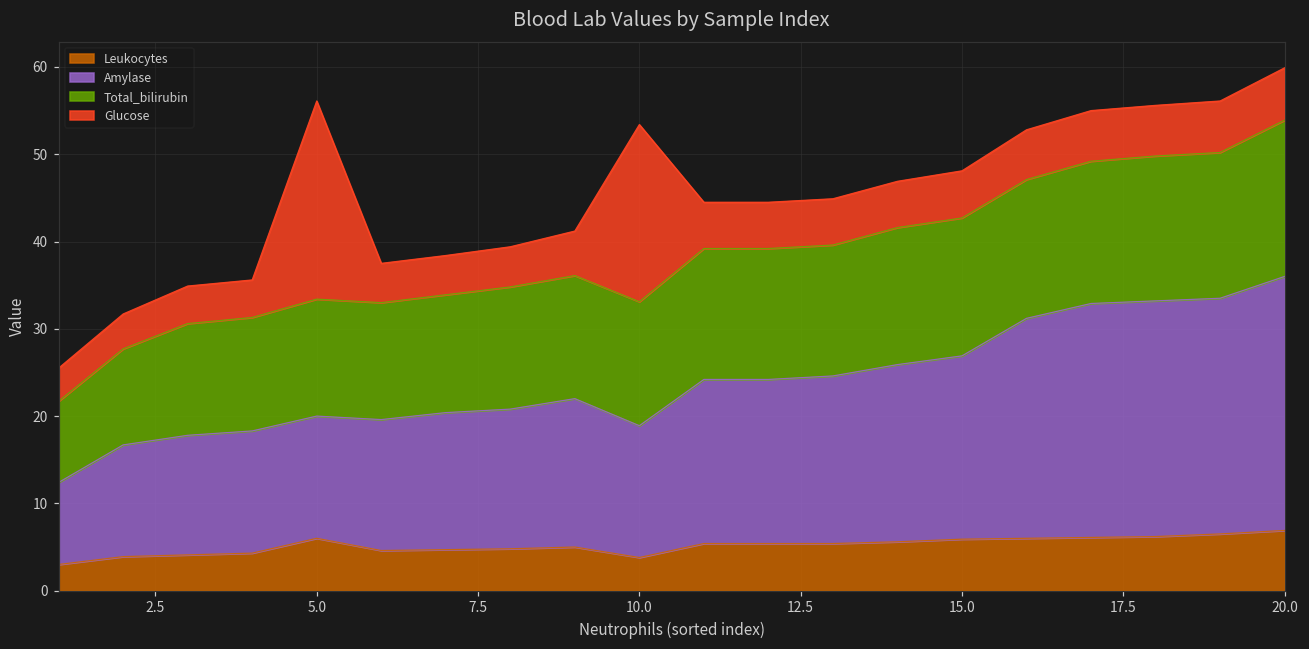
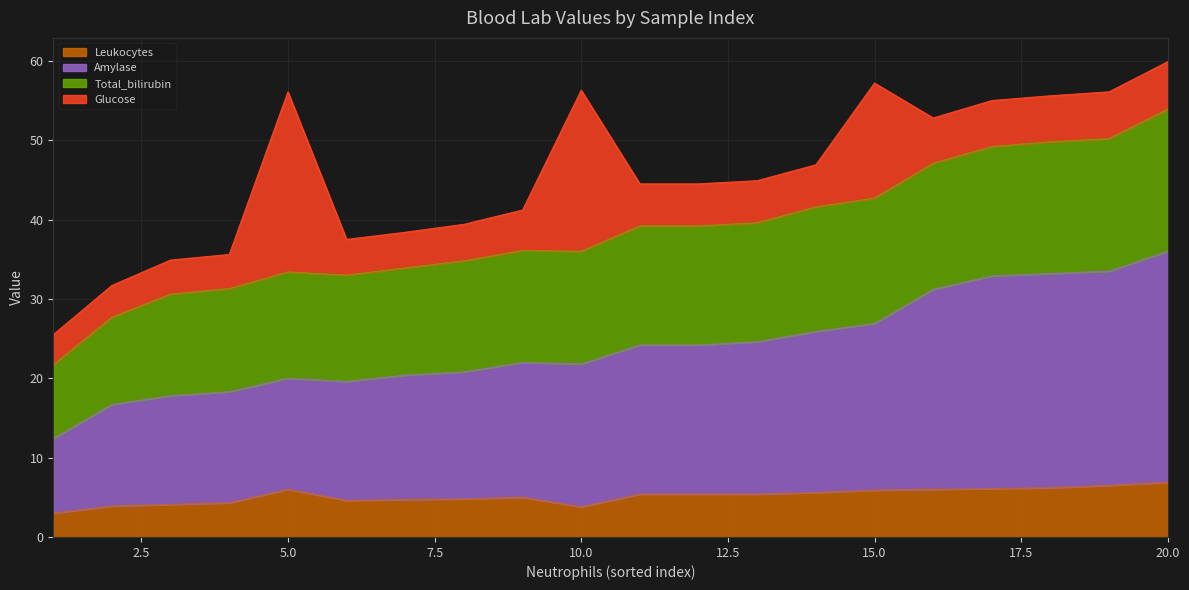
  {
    "Leukocytes": {
      "5.0": 6,
      "10.0": 4,
      "15.0": 6,
      "20.0": 7
    },
    "Amylase": {
      "5.0": 14,
-     "10.0": 15,
+     "10.0": 18,
      "15.0": 21,
      "20.0": 29
    },
    "Total_bilirubin": {
      "5.0": 13,
      "10.0": 14,
      "15.0": 16,
      "20.0": 18
    },
    "Glucose": {
      "5.0": 23,
      "10.0": 20,
-     "15.0": 5,
+     "15.0": 15,
      "20.0": 6
    }
  }
